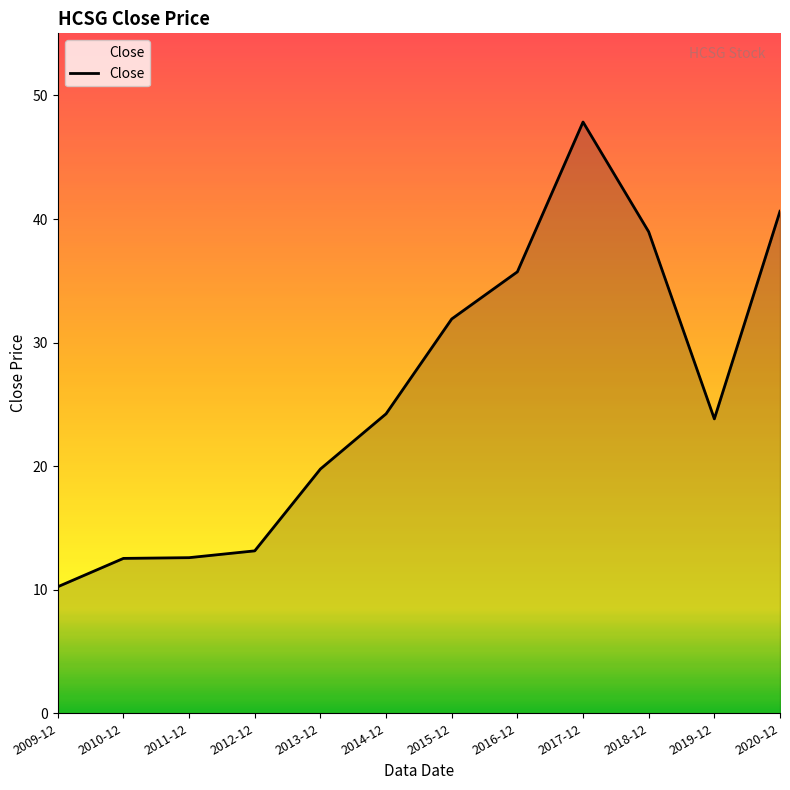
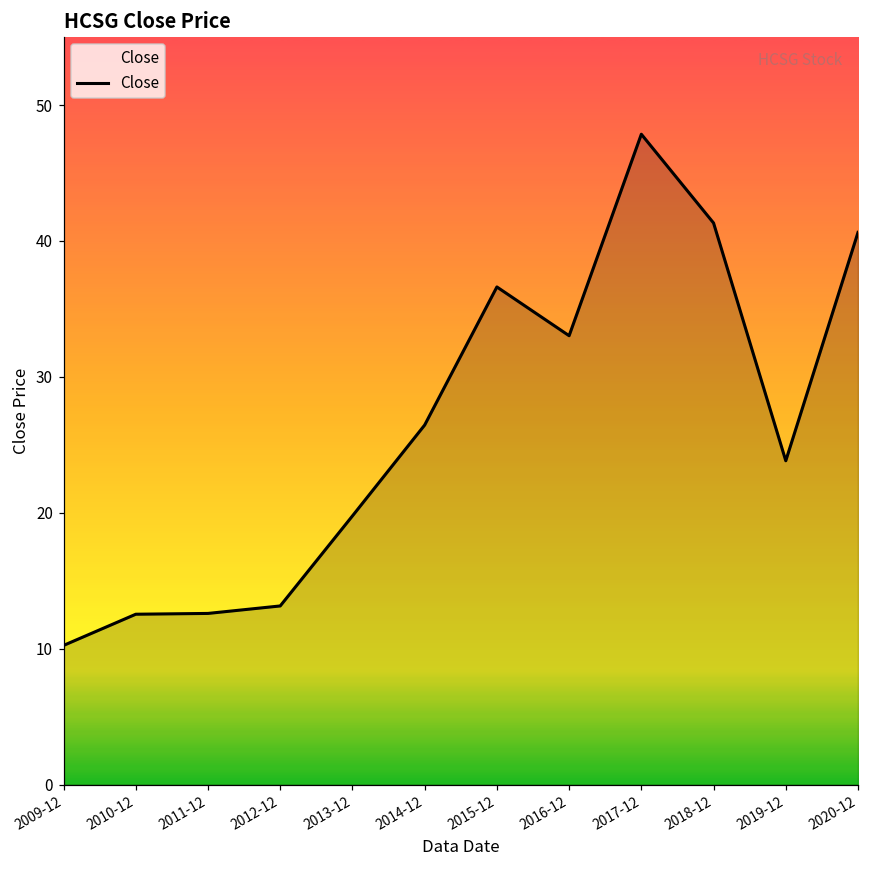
  {
    "2009-12": 10.2,
    "2010-12": 12.5,
    "2011-12": 12.6,
    "2012-12": 13.1,
    "2013-12": 19.8,
-   "2014-12": 24.2,
-   "2015-12": 31.9,
-   "2016-12": 35.7,
+   "2014-12": 26.5,
+   "2015-12": 36.6,
+   "2016-12": 33.0,
    "2017-12": 47.9,
-   "2018-12": 39.0,
+   "2018-12": 41.3,
    "2019-12": 23.8,
    "2020-12": 40.6
  }
